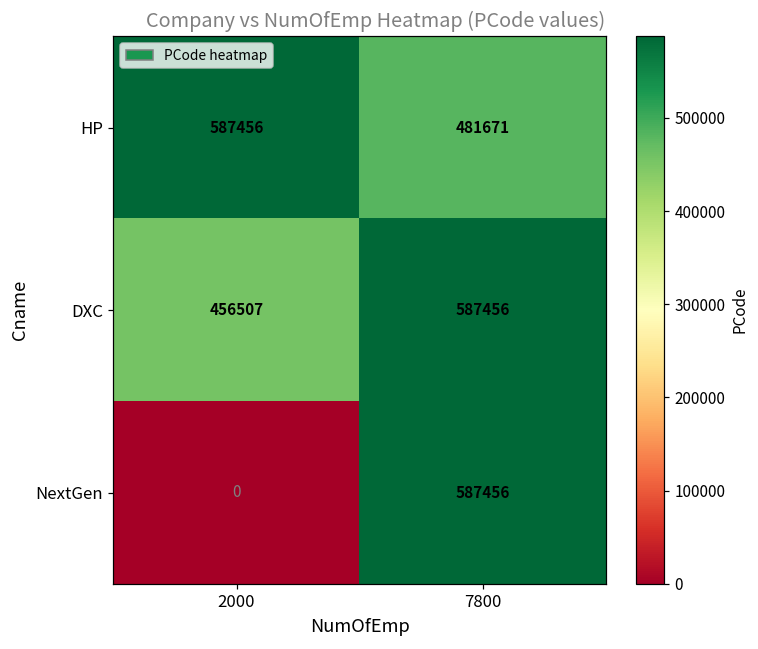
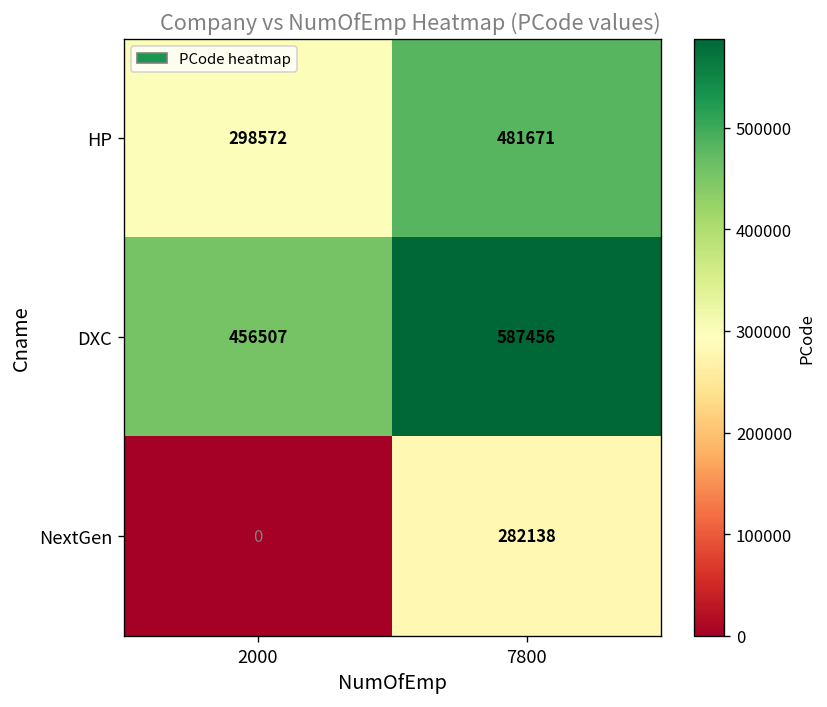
  {
    "HP": {
-     "2000": 587456,
+     "2000": 298572,
      "7800": 481671
    },
    "DXC": {
      "2000": 456507,
      "7800": 587456
    },
    "NextGen": {
      "2000": 0,
-     "7800": 587456
+     "7800": 282138
    }
  }
